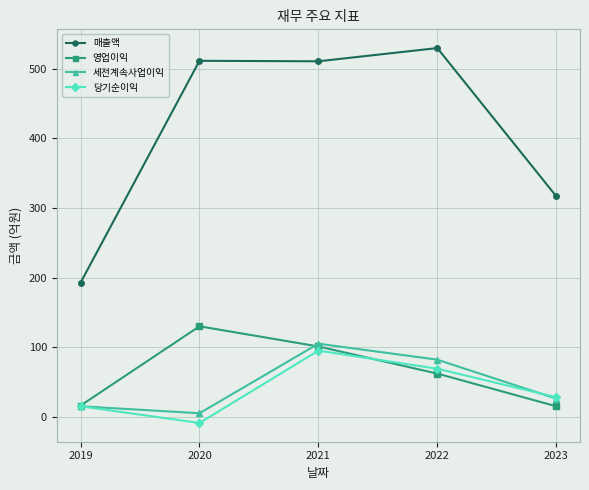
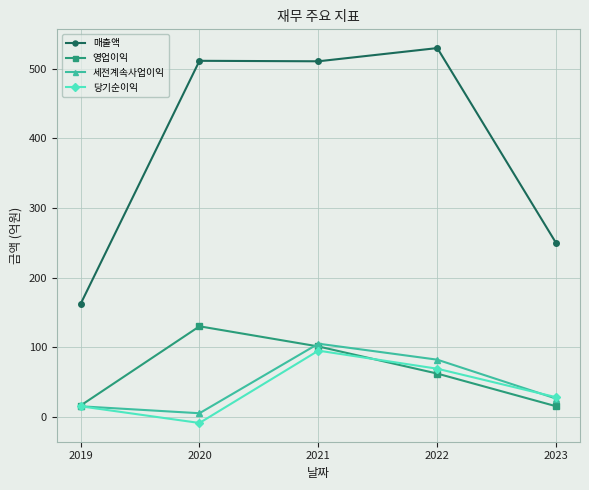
  {
    "매출액": {
-     "2019": 190,
+     "2019": 160,
      "2020": 510,
      "2021": 510,
      "2022": 530,
-     "2023": 320
+     "2023": 250
    }
  }
